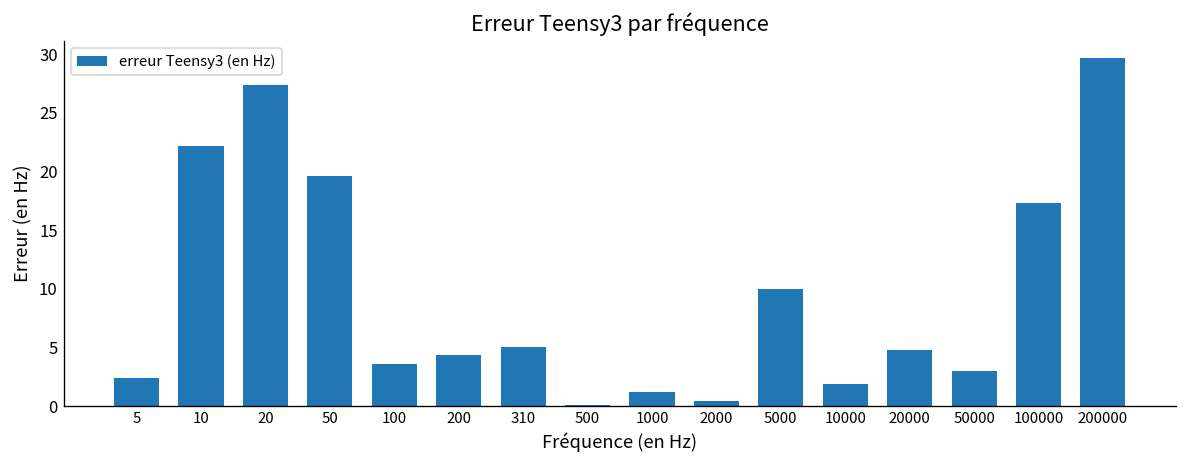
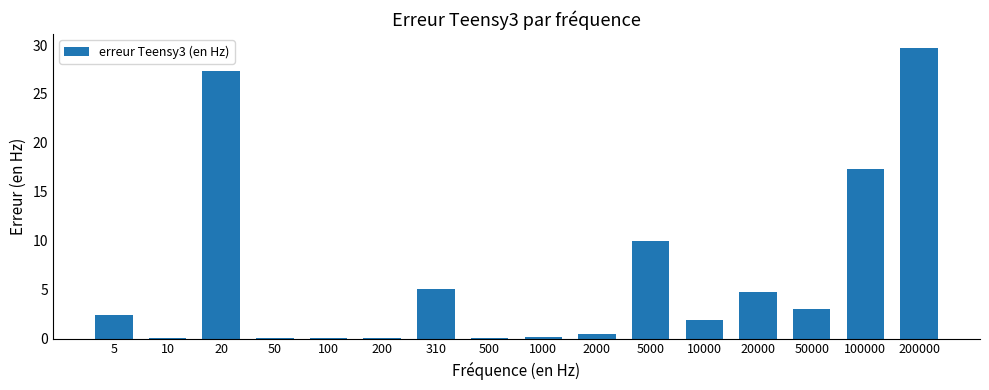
  {
    "5": 2,
-   "10": 22,
+   "10": 0,
    "20": 27,
-   "50": 20,
-   "100": 4,
-   "200": 4,
+   "50": 0,
+   "100": 0,
+   "200": 0,
    "310": 5,
-   "1000": 1,
+   "1000": 0,
    "2000": 0,
    "5000": 10,
    "10000": 2,
    "20000": 5,
    "50000": 3,
    "100000": 17,
    "200000": 30
  }
